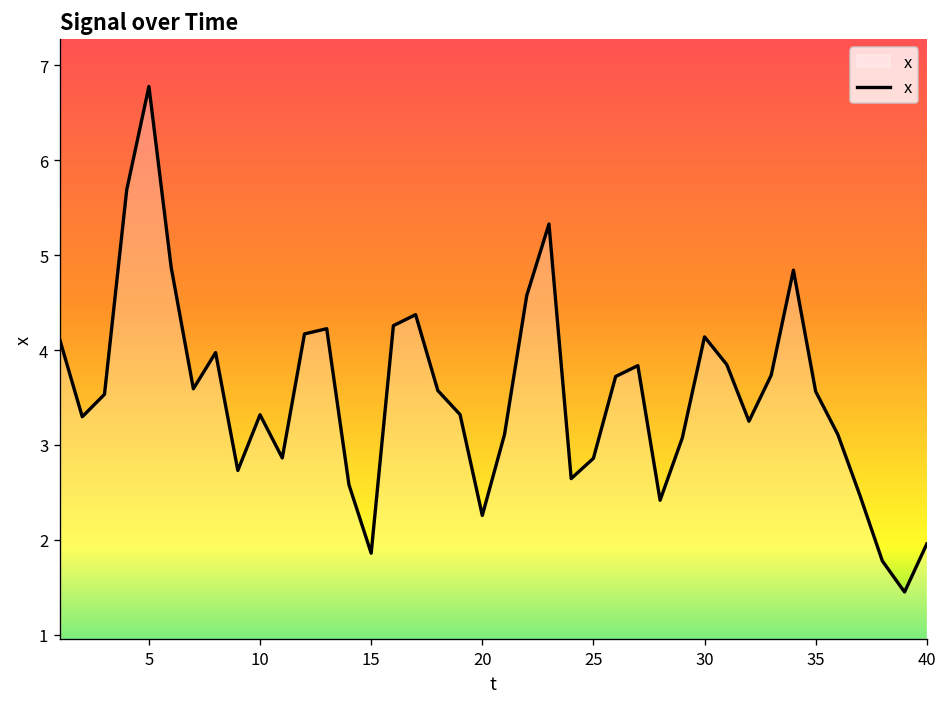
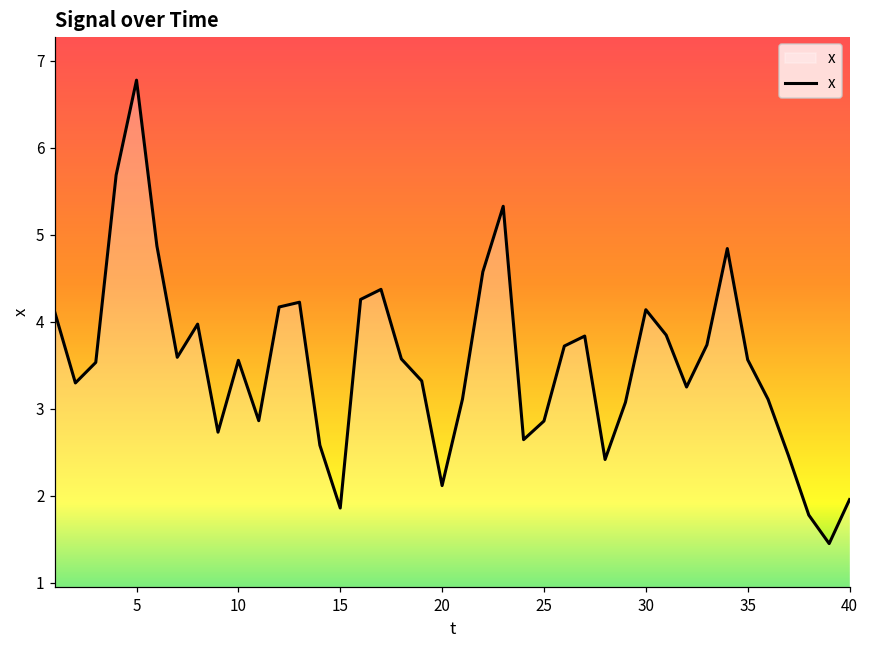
  {
    "5": 6.8,
-   "10": 3.3,
+   "10": 3.6,
    "15": 1.9,
-   "20": 2.3,
+   "20": 2.1,
    "25": 2.9,
    "30": 4.1,
    "35": 3.6,
    "40": 2.0
  }
